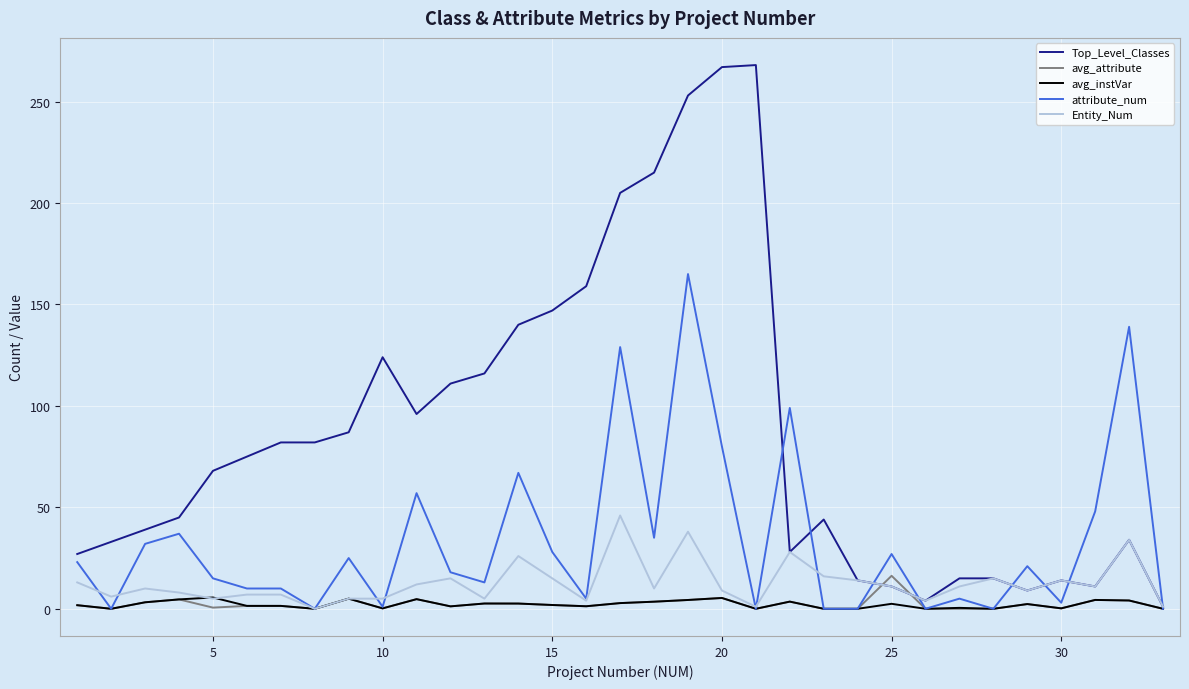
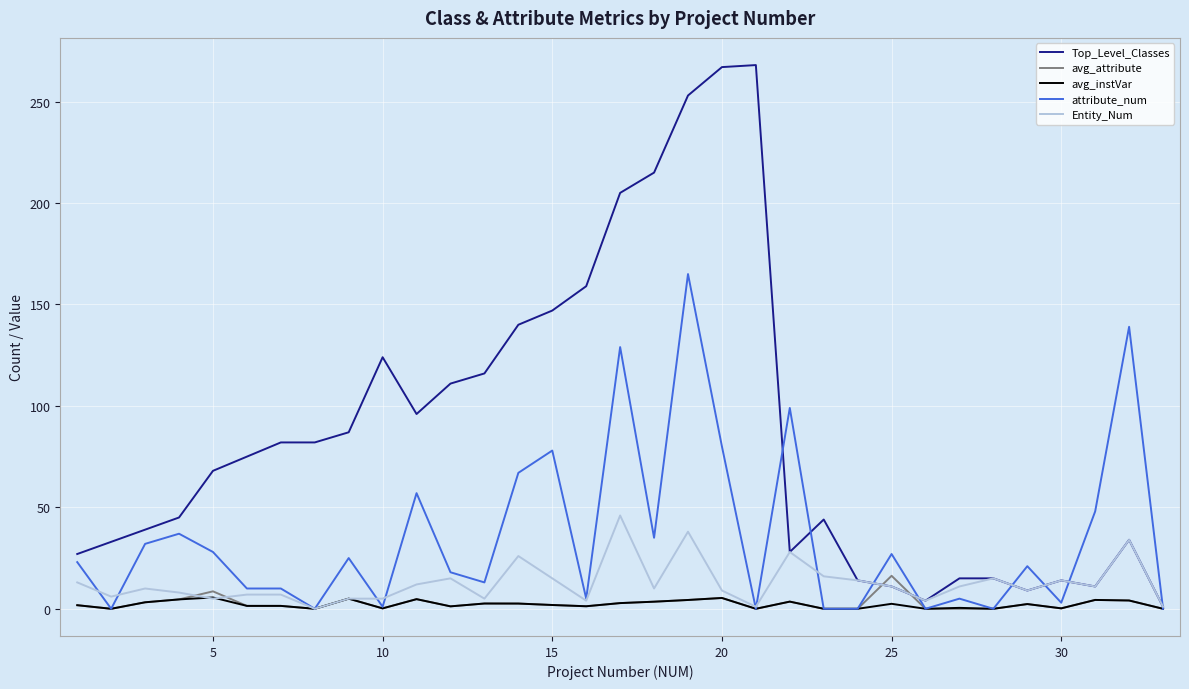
  {
    "Top_Level_Classes": {
      "5": 68,
      "10": 124,
      "15": 147,
      "20": 267
    },
    "avg_attribute": {
-     "5": 1,
+     "5": 9,
      "25": 16
    },
    "avg_instVar": {
      "25": 2
    },
    "attribute_num": {
-     "5": 15,
-     "15": 28,
+     "5": 28,
+     "15": 78,
      "20": 80,
      "25": 27,
      "30": 3
    },
    "Entity_Num": {
      "10": 5,
      "15": 15,
      "20": 9
    }
  }
